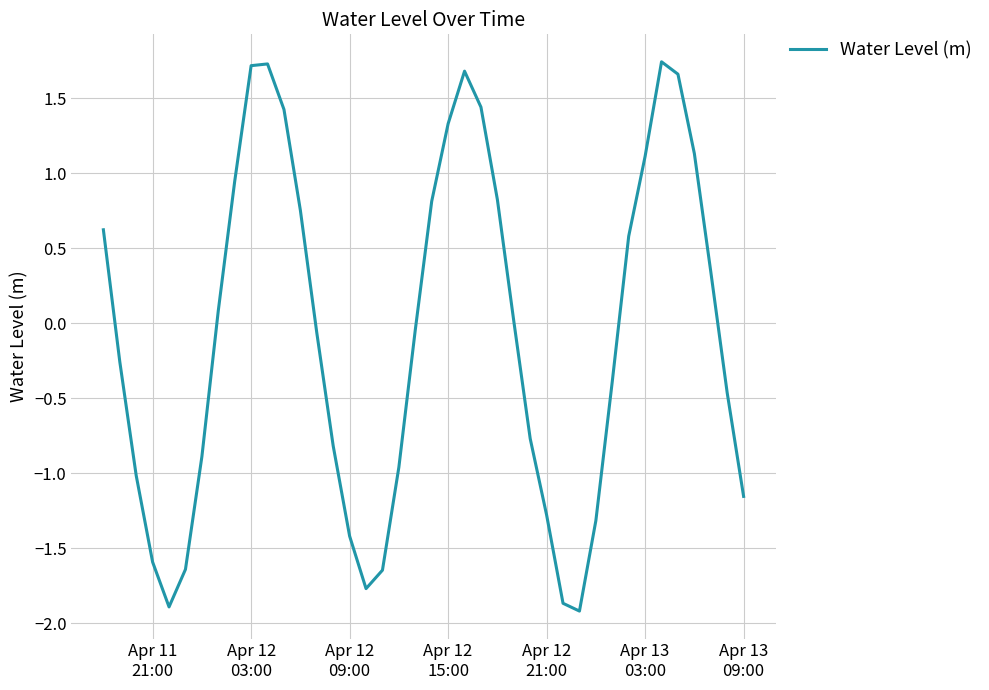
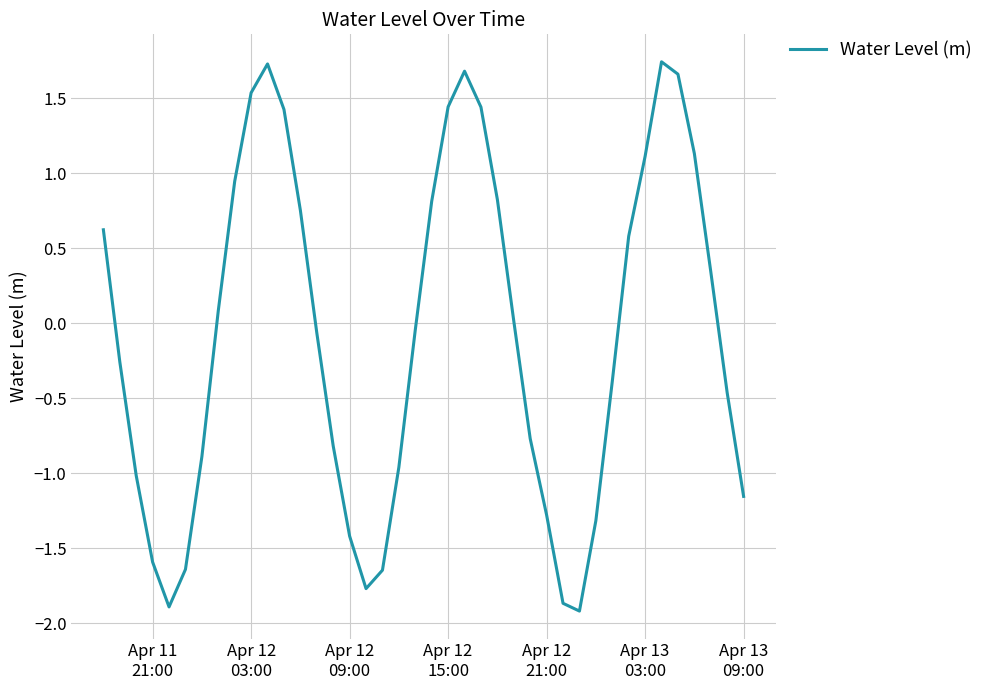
  {
    "Apr 11 21:00": -1.59,
-   "Apr 12 03:00": 1.72,
+   "Apr 12 03:00": 1.54,
    "Apr 12 09:00": -1.42,
-   "Apr 12 15:00": 1.33,
+   "Apr 12 15:00": 1.44,
    "Apr 12 21:00": -1.28,
    "Apr 13 03:00": 1.11,
    "Apr 13 09:00": -1.15
  }
